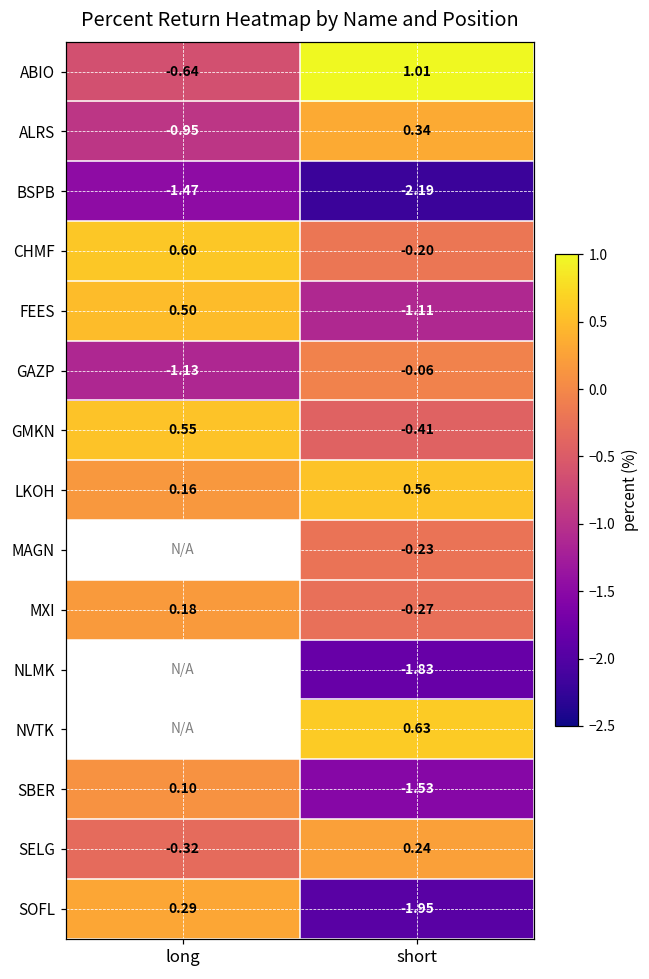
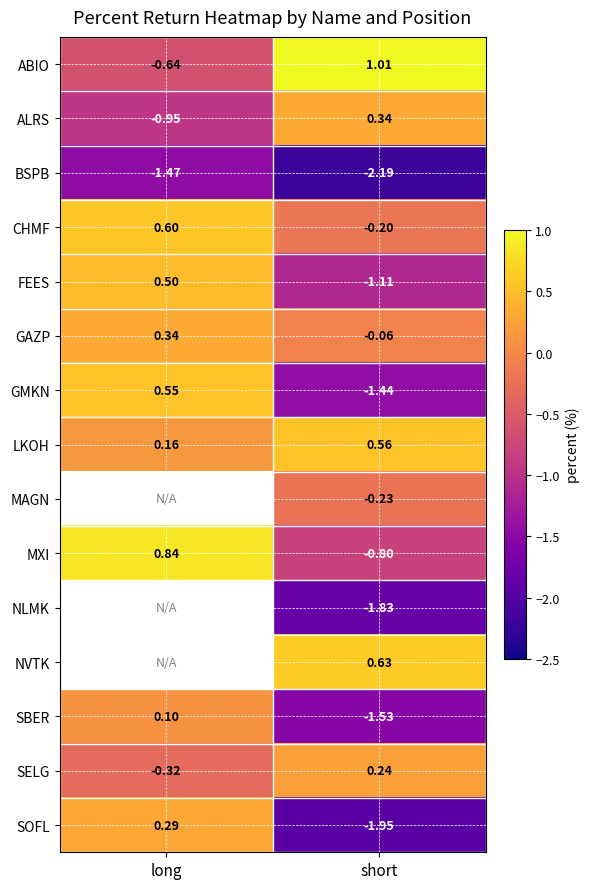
  {
    "ABIO": {
      "long": -0.64,
      "short": 1.01
    },
    "ALRS": {
      "long": -0.95,
      "short": 0.34
    },
    "BSPB": {
      "long": -1.47,
      "short": -2.19
    },
    "CHMF": {
      "long": 0.60,
      "short": -0.20
    },
    "FEES": {
      "long": 0.50,
      "short": -1.11
    },
    "GAZP": {
-     "long": -1.13,
+     "long": 0.34,
      "short": -0.06
    },
    "GMKN": {
      "long": 0.55,
-     "short": -0.41
+     "short": -1.44
    },
    "LKOH": {
      "long": 0.16,
      "short": 0.56
    },
    "MAGN": {
      "short": -0.23
    },
    "MXI": {
-     "long": 0.18,
-     "short": -0.27
+     "long": 0.84,
+     "short": -0.80
    },
    "NLMK": {
      "short": -1.83
    },
    "NVTK": {
      "short": 0.63
    },
    "SBER": {
      "long": 0.10,
      "short": -1.53
    },
    "SELG": {
      "long": -0.32,
      "short": 0.24
    },
    "SOFL": {
      "long": 0.29,
      "short": -1.95
    }
  }
